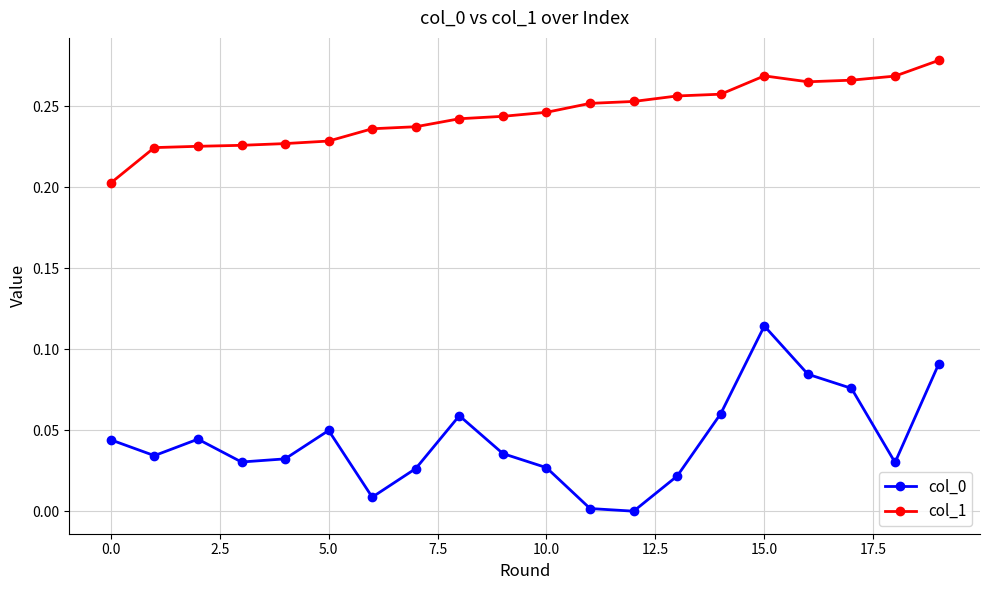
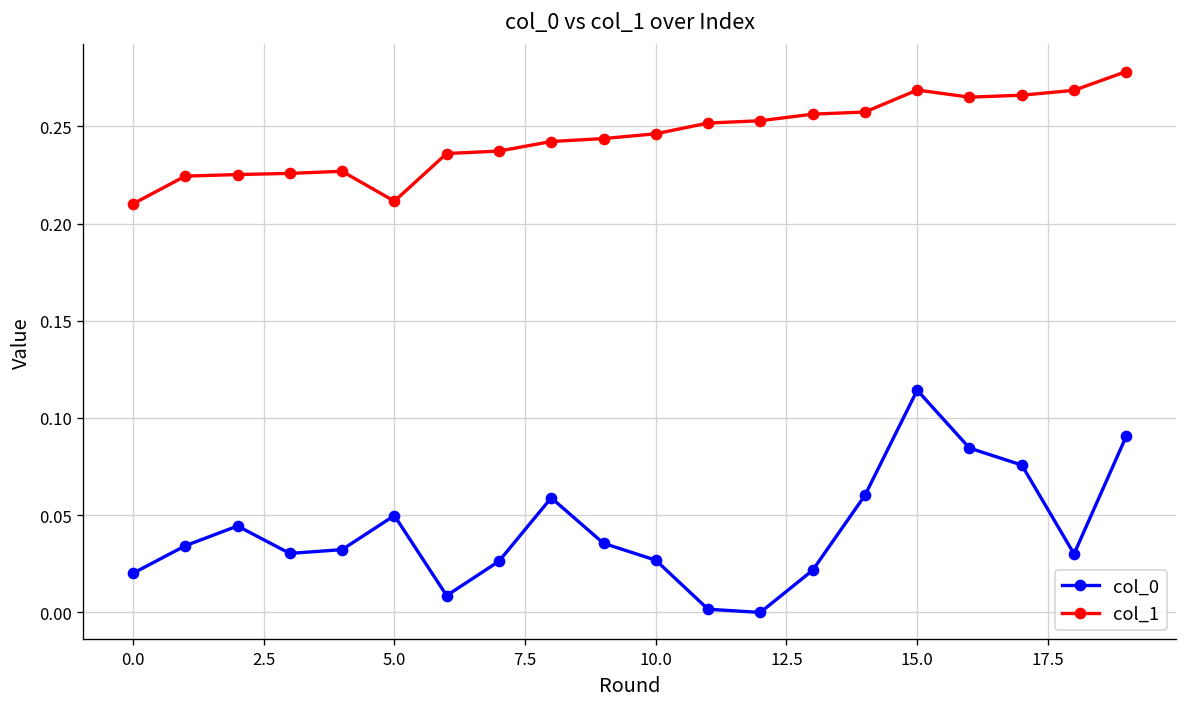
  {
    "col_0": {
-     "0.0": 0.044,
+     "0.0": 0.020,
      "5.0": 0.050,
      "10.0": 0.027,
      "15.0": 0.114
    },
    "col_1": {
-     "0.0": 0.203,
-     "5.0": 0.228,
+     "0.0": 0.210,
+     "5.0": 0.211,
      "10.0": 0.246,
      "15.0": 0.269
    }
  }
